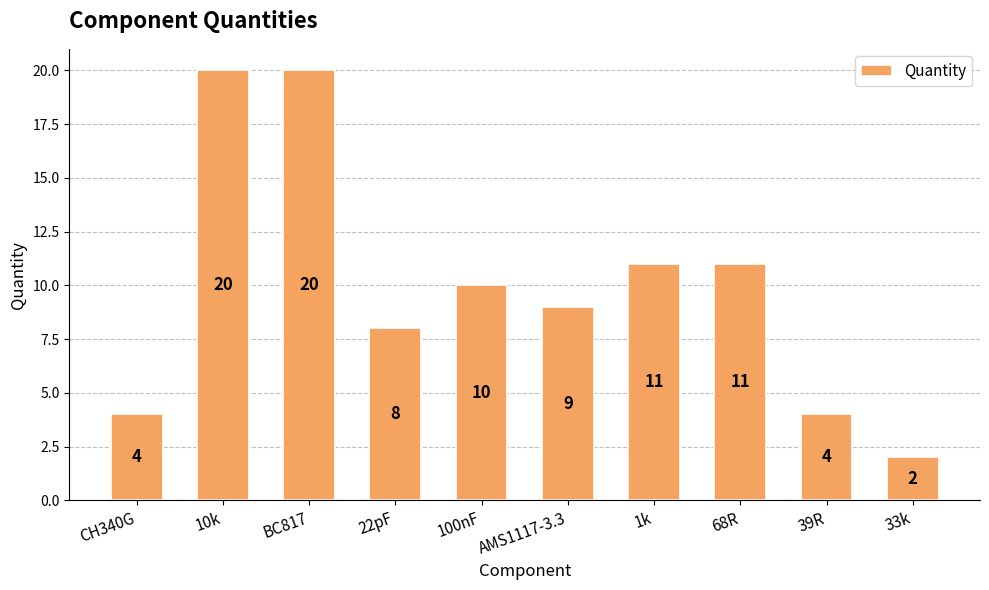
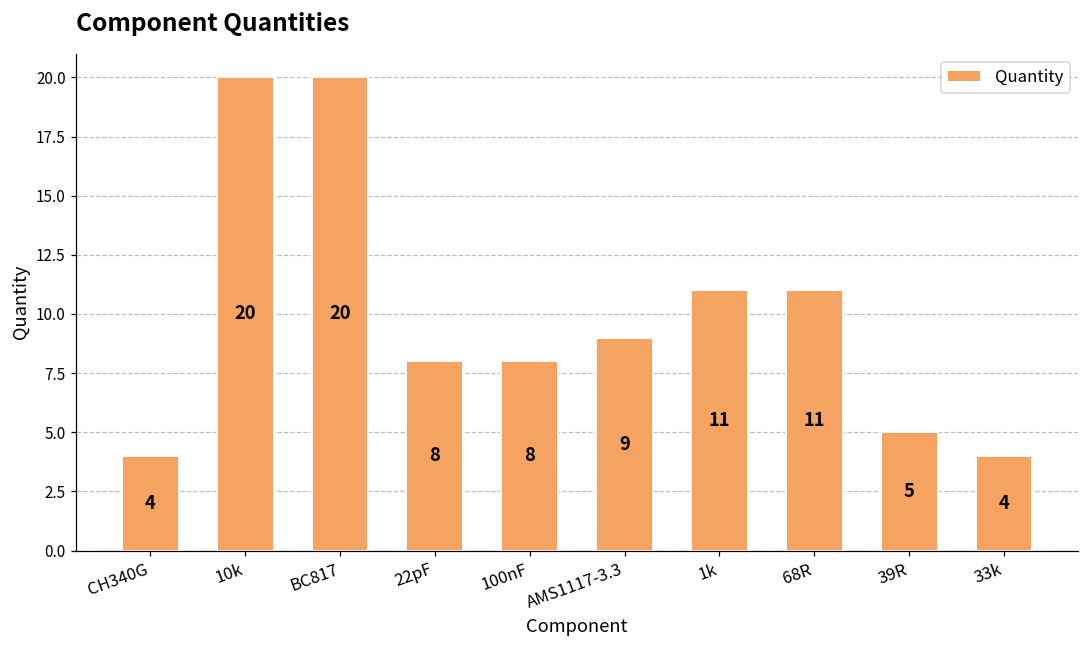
  {
    "CH340G": 4,
    "10k": 20,
    "BC817": 20,
    "22pF": 8,
-   "100nF": 10,
+   "100nF": 8,
    "AMS1117-3.3": 9,
    "1k": 11,
    "68R": 11,
-   "39R": 4,
-   "33k": 2
+   "39R": 5,
+   "33k": 4
  }
